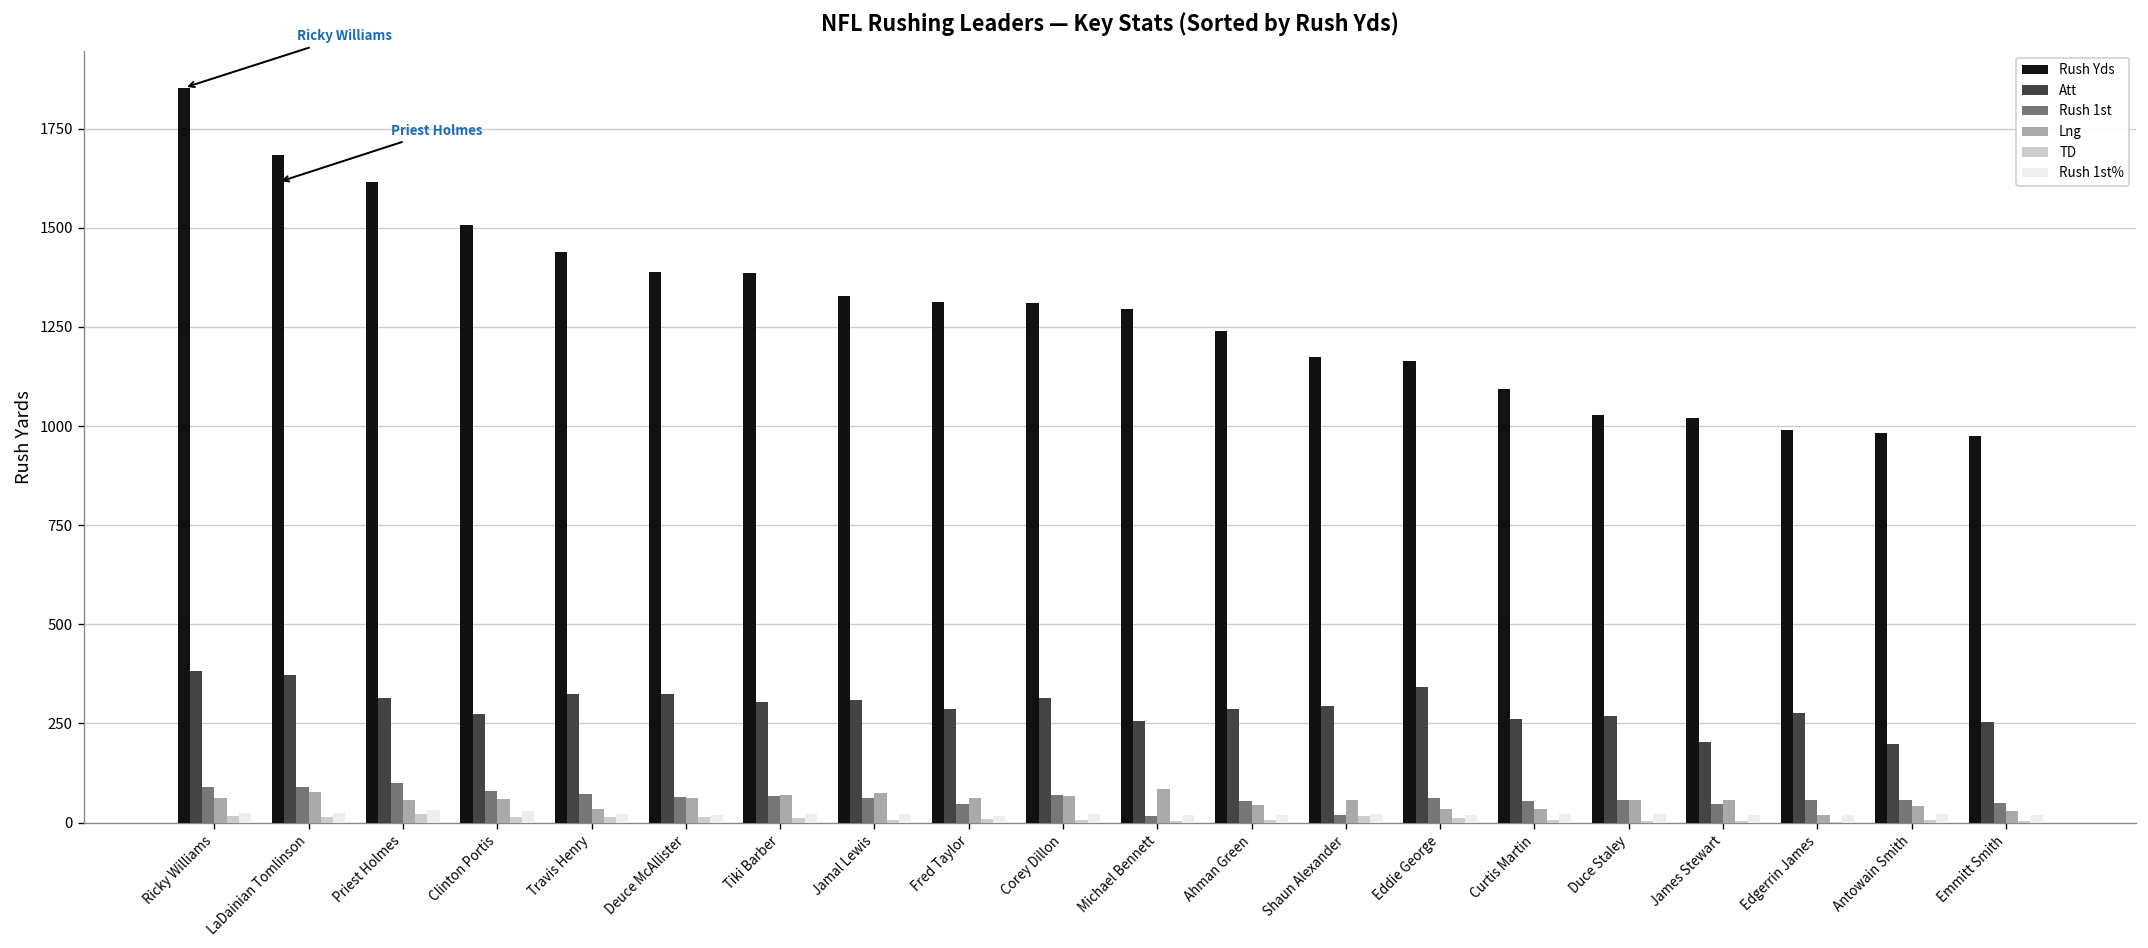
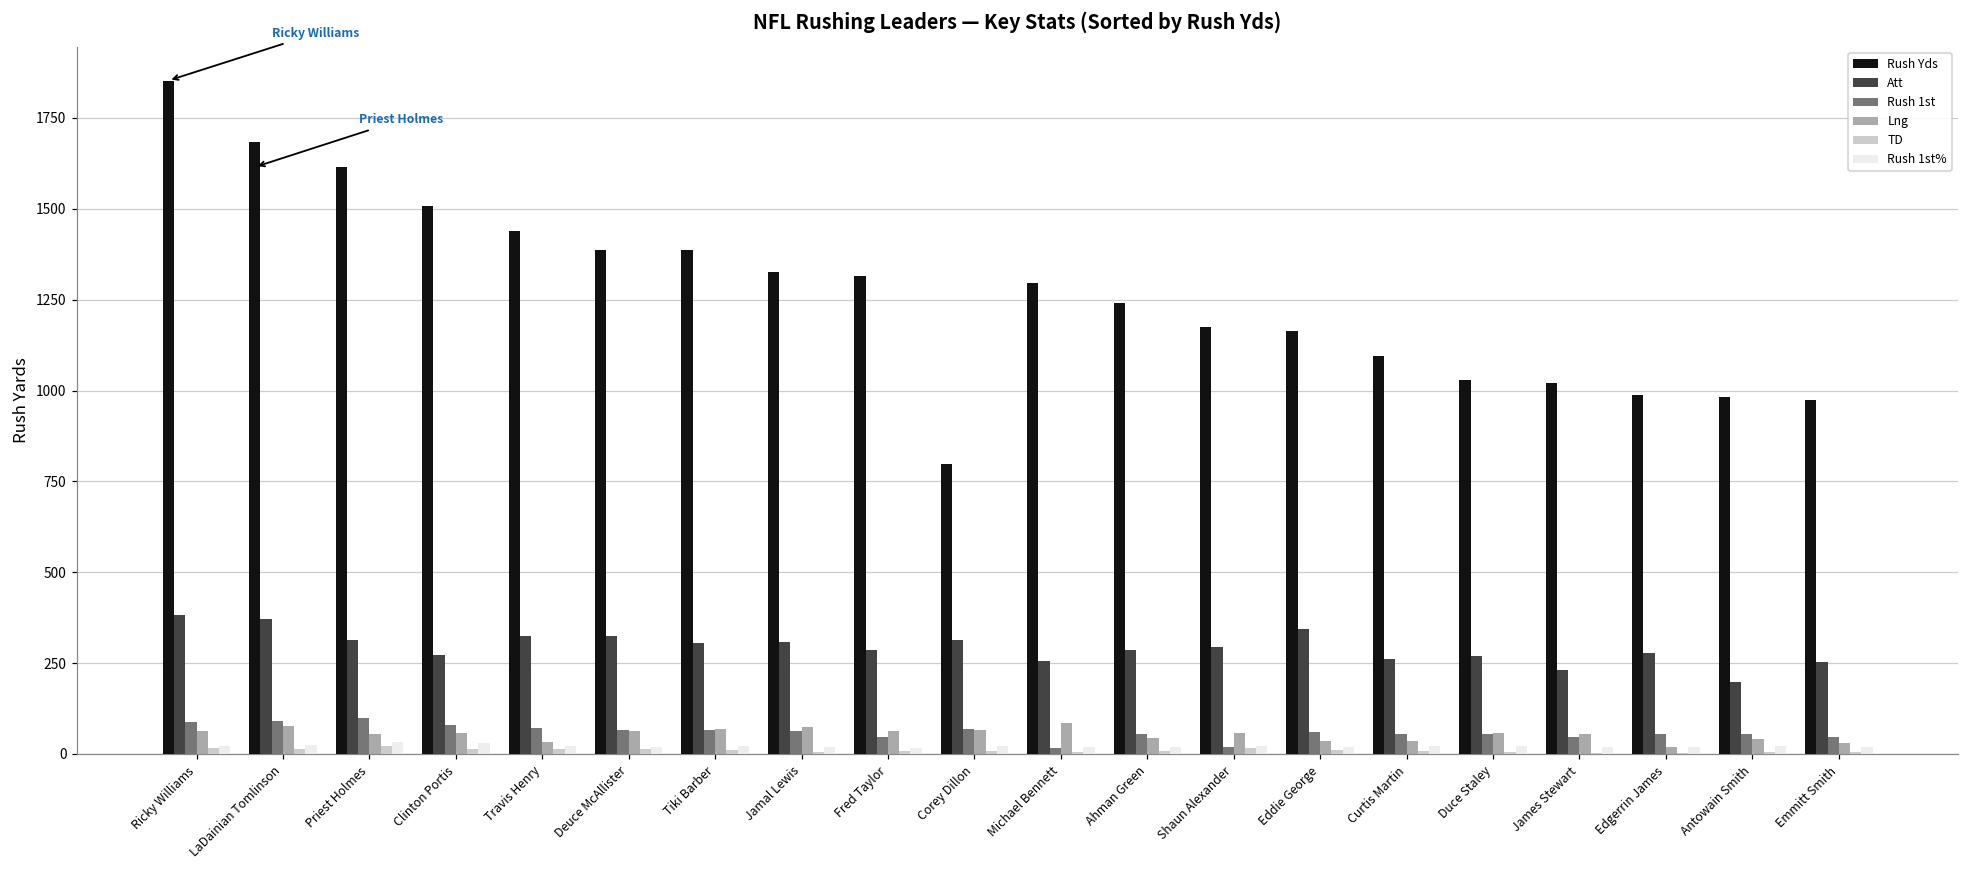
  {
    "Rush Yds": {
      "Ricky Williams": 1850,
      "LaDainian Tomlinson": 1680,
      "Priest Holmes": 1620,
      "Clinton Portis": 1510,
      "Travis Henry": 1440,
      "Deuce McAllister": 1390,
      "Tiki Barber": 1390,
      "Jamal Lewis": 1330,
      "Fred Taylor": 1310,
-     "Corey Dillon": 1310,
+     "Corey Dillon": 800,
      "Michael Bennett": 1300,
      "Ahman Green": 1240,
      "Shaun Alexander": 1180,
      "Eddie George": 1170,
      "Curtis Martin": 1090,
      "Duce Staley": 1030,
      "James Stewart": 1020,
      "Edgerrin James": 990,
      "Antowain Smith": 980,
      "Emmitt Smith": 980
    },
    "Att": {
      "Ricky Williams": 380,
      "LaDainian Tomlinson": 370,
      "Priest Holmes": 310,
      "Clinton Portis": 270,
      "Travis Henry": 330,
      "Deuce McAllister": 330,
      "Tiki Barber": 300,
      "Jamal Lewis": 310,
      "Fred Taylor": 290,
      "Corey Dillon": 310,
      "Michael Bennett": 260,
      "Ahman Green": 290,
      "Shaun Alexander": 300,
      "Eddie George": 340,
      "Curtis Martin": 260,
      "Duce Staley": 270,
-     "James Stewart": 200,
+     "James Stewart": 230,
      "Edgerrin James": 280,
      "Antowain Smith": 200,
      "Emmitt Smith": 250
    },
    "Rush 1st": {
      "Ricky Williams": 90,
      "LaDainian Tomlinson": 90,
      "Priest Holmes": 100,
      "Clinton Portis": 80,
      "Travis Henry": 70,
      "Deuce McAllister": 70,
      "Tiki Barber": 70,
      "Jamal Lewis": 60,
      "Fred Taylor": 50,
      "Corey Dillon": 70,
      "Michael Bennett": 20,
      "Ahman Green": 50,
      "Shaun Alexander": 20,
      "Eddie George": 60,
      "Curtis Martin": 50,
      "Duce Staley": 60,
      "James Stewart": 50,
      "Edgerrin James": 60,
      "Antowain Smith": 60,
      "Emmitt Smith": 50
    }
  }
